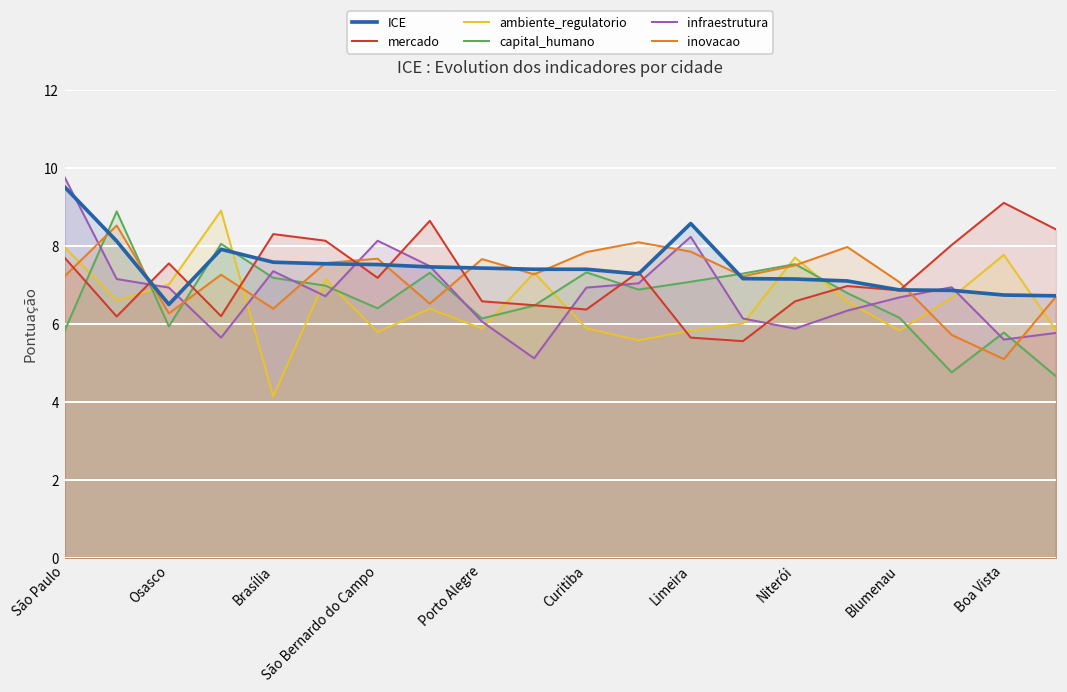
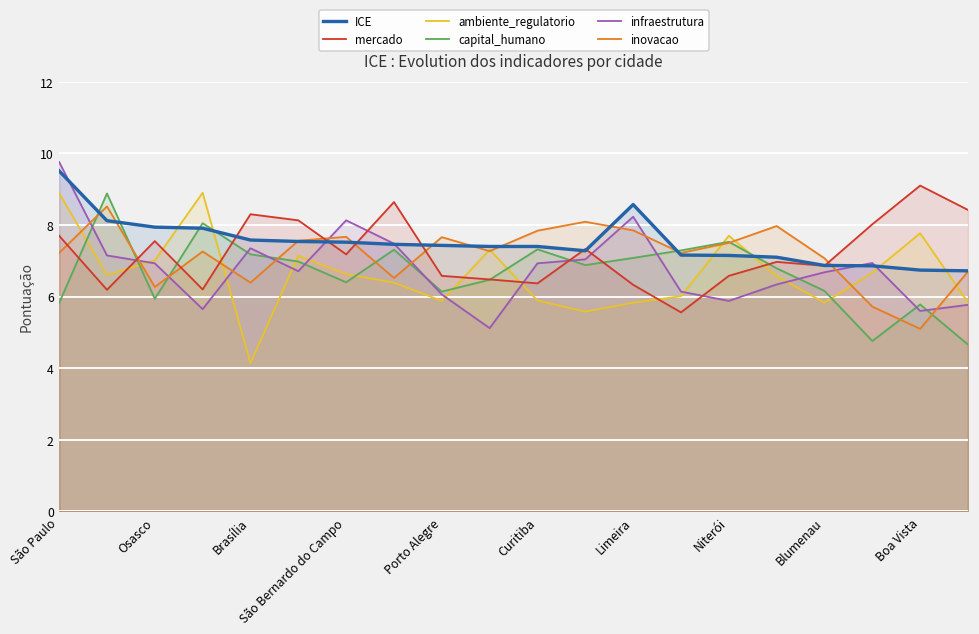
  {
    "ICE": {
      "São Paulo": 9.5,
-     "Osasco": 6.5,
+     "Osasco": 7.9,
      "Brasília": 7.6,
      "São Bernardo do Campo": 7.5,
      "Porto Alegre": 7.4,
      "Curitiba": 7.4,
      "Limeira": 8.6,
      "Niterói": 7.2,
      "Boa Vista": 6.7
    },
    "mercado": {
      "São Paulo": 7.7,
      "Osasco": 7.6,
      "Brasília": 8.3,
      "São Bernardo do Campo": 7.2,
      "Porto Alegre": 6.6,
      "Curitiba": 6.4,
-     "Limeira": 5.7,
+     "Limeira": 6.3,
      "Niterói": 6.6,
      "Boa Vista": 9.1
    },
    "ambiente_regulatorio": {
-     "São Paulo": 8.0,
+     "São Paulo": 8.9,
      "Osasco": 7.0,
      "Brasília": 4.1,
-     "São Bernardo do Campo": 5.8,
+     "São Bernardo do Campo": 6.6,
      "Porto Alegre": 5.9,
      "Curitiba": 5.9,
      "Limeira": 5.8,
      "Niterói": 7.7,
      "Blumenau": 5.8,
      "Boa Vista": 7.8
    },
    "capital_humano": {
      "São Paulo": 5.8,
      "Osasco": 5.9,
      "Brasília": 7.2,
      "São Bernardo do Campo": 6.4,
      "Porto Alegre": 6.1,
      "Curitiba": 7.3,
      "Limeira": 7.1,
      "Blumenau": 6.2,
      "Boa Vista": 5.8
    },
    "infraestrutura": {
      "São Paulo": 9.8,
      "Osasco": 6.9,
      "Brasília": 7.4,
      "São Bernardo do Campo": 8.1,
      "Porto Alegre": 6.1,
      "Curitiba": 6.9,
      "Limeira": 8.2,
      "Niterói": 5.9,
      "Blumenau": 6.7,
      "Boa Vista": 5.6
    },
    "inovacao": {
      "São Paulo": 7.2,
      "Osasco": 6.3,
      "Brasília": 6.4,
      "São Bernardo do Campo": 7.7,
      "Porto Alegre": 7.7,
      "Curitiba": 7.8,
      "Limeira": 7.9,
      "Blumenau": 7.1,
      "Boa Vista": 5.1
    }
  }
